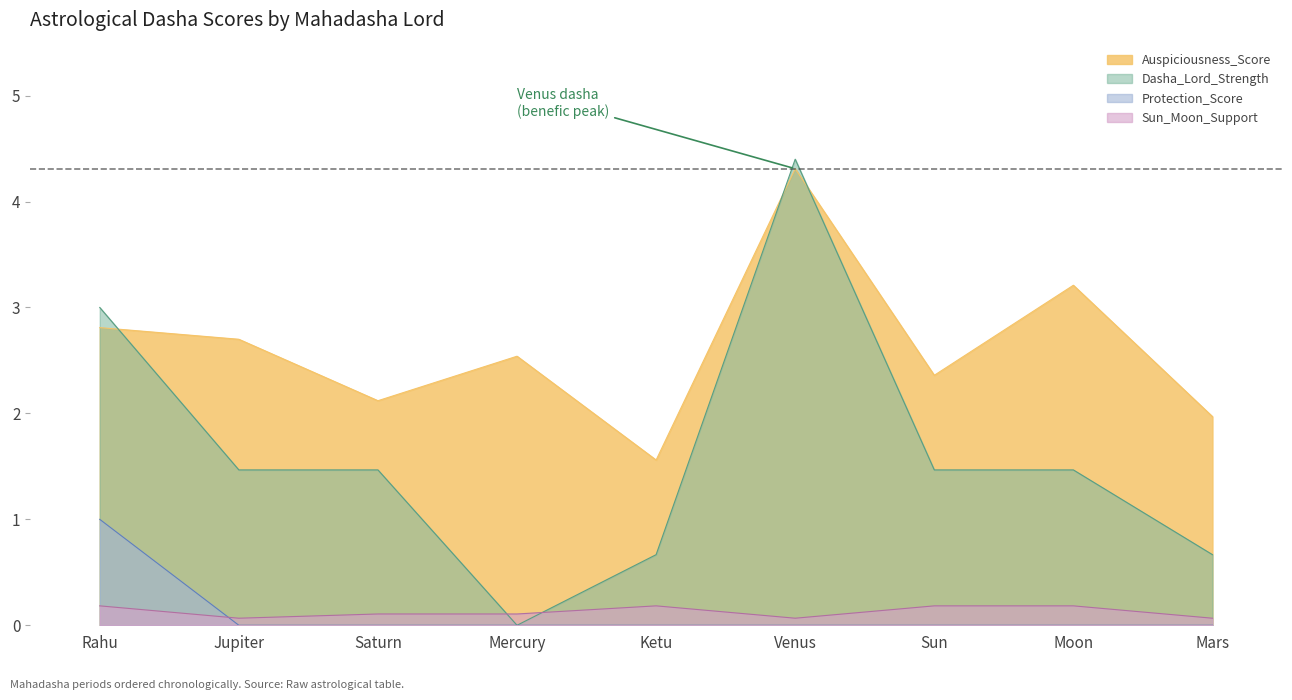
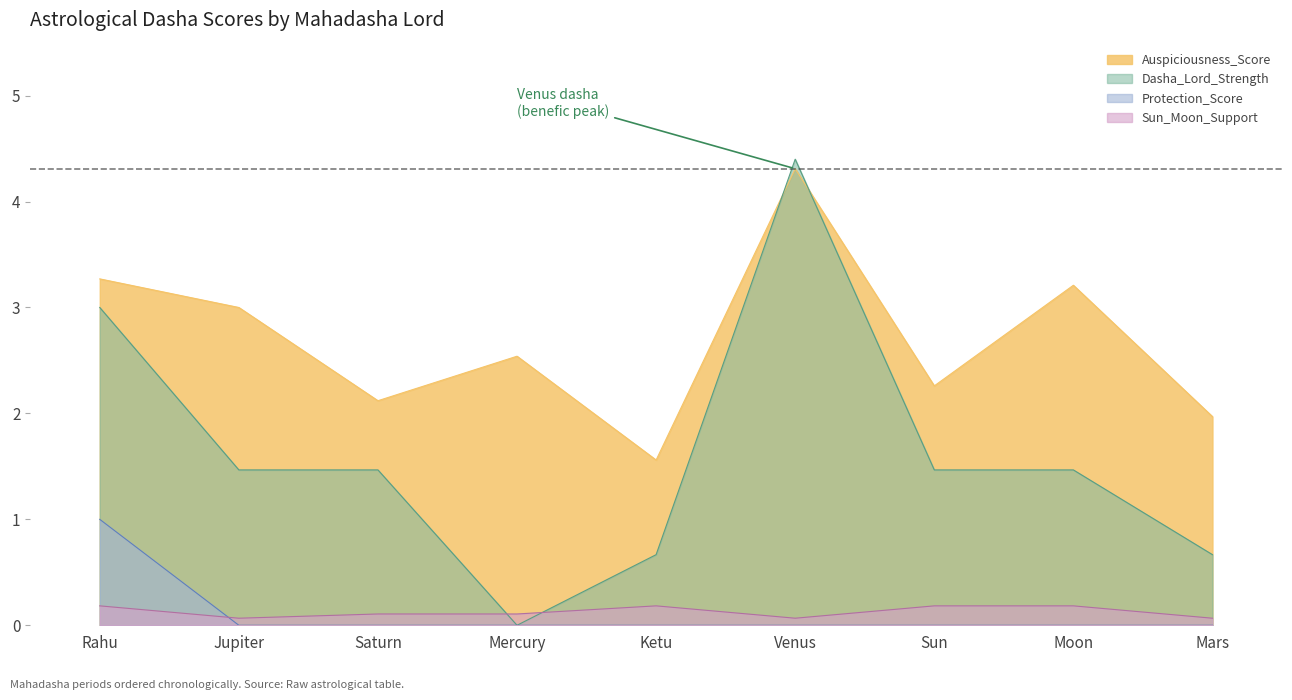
  {
    "Auspiciousness_Score": {
-     "Rahu": 2.81,
-     "Jupiter": 2.7,
+     "Rahu": 3.27,
+     "Jupiter": 3.0,
      "Saturn": 2.12,
      "Mercury": 2.54,
      "Ketu": 1.56,
      "Venus": 4.31,
-     "Sun": 2.36,
+     "Sun": 2.26,
      "Moon": 3.21,
      "Mars": 1.97
    }
  }
